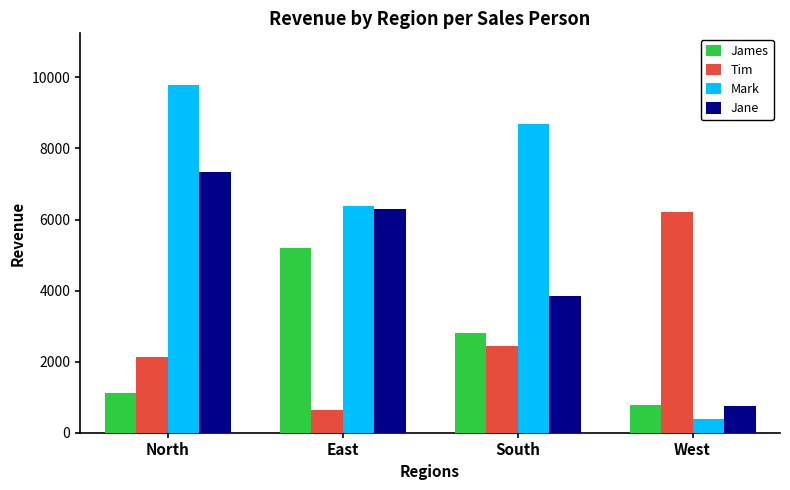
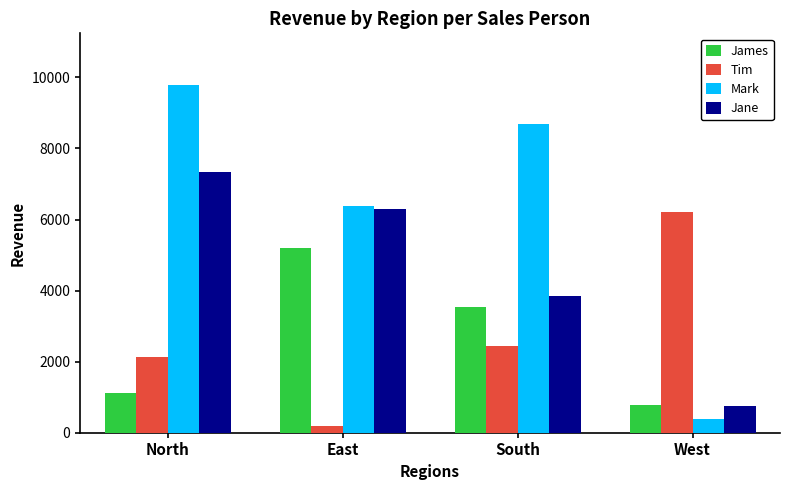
  {
    "James": {
      "North": 1100,
      "East": 5200,
-     "South": 2800,
+     "South": 3600,
      "West": 800
    },
    "Tim": {
      "North": 2100,
-     "East": 600,
+     "East": 200,
      "South": 2400,
      "West": 6200
    },
    "Mark": {
      "North": 9800,
      "East": 6400,
      "South": 8700,
      "West": 400
    },
    "Jane": {
      "North": 7300,
      "East": 6300,
      "South": 3800,
      "West": 700
    }
  }
